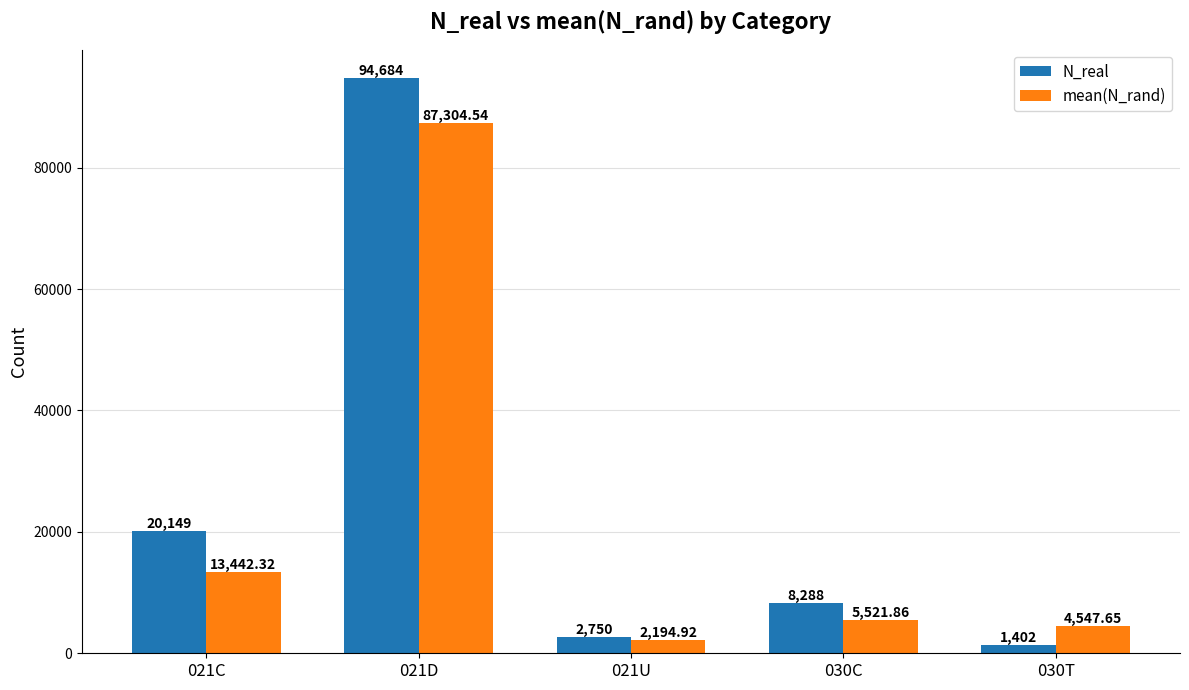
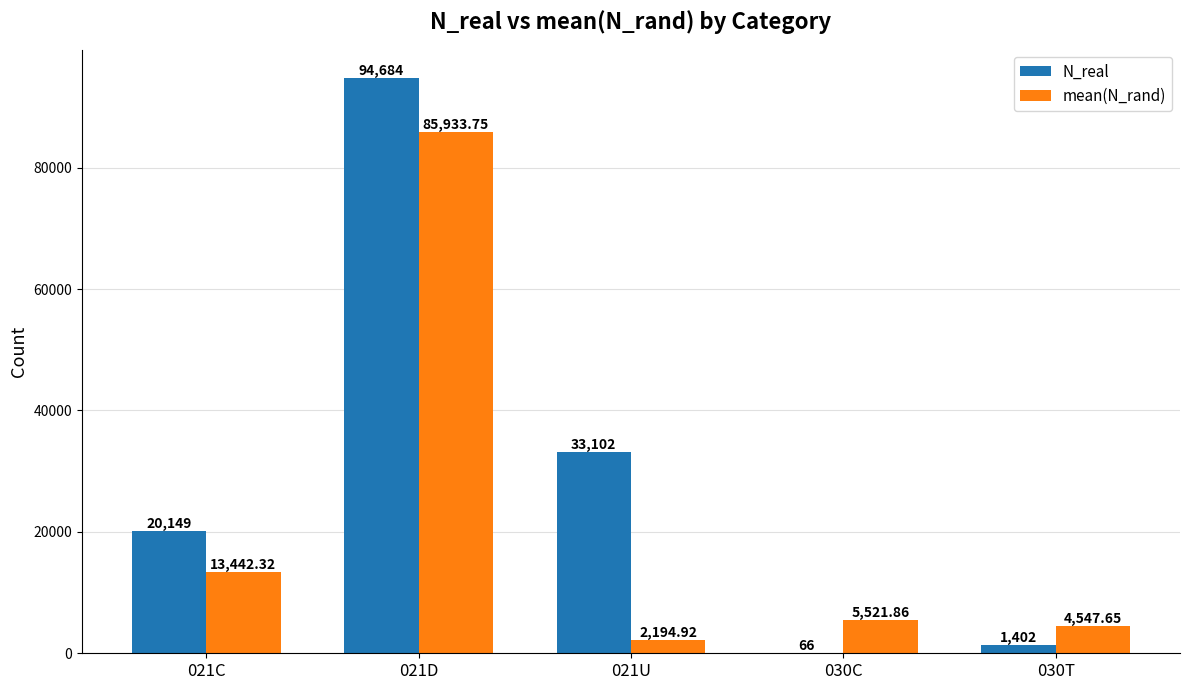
  {
    "N_real": {
      "021C": "20,149",
      "021D": "94,684",
-     "021U": "2,750",
-     "030C": "8,288",
+     "021U": "33,102",
+     "030C": "66",
      "030T": "1,402"
    },
    "mean(N_rand)": {
      "021C": "13,442.32",
-     "021D": "87,304.54",
+     "021D": "85,933.75",
      "021U": "2,194.92",
      "030C": "5,521.86",
      "030T": "4,547.65"
    }
  }
